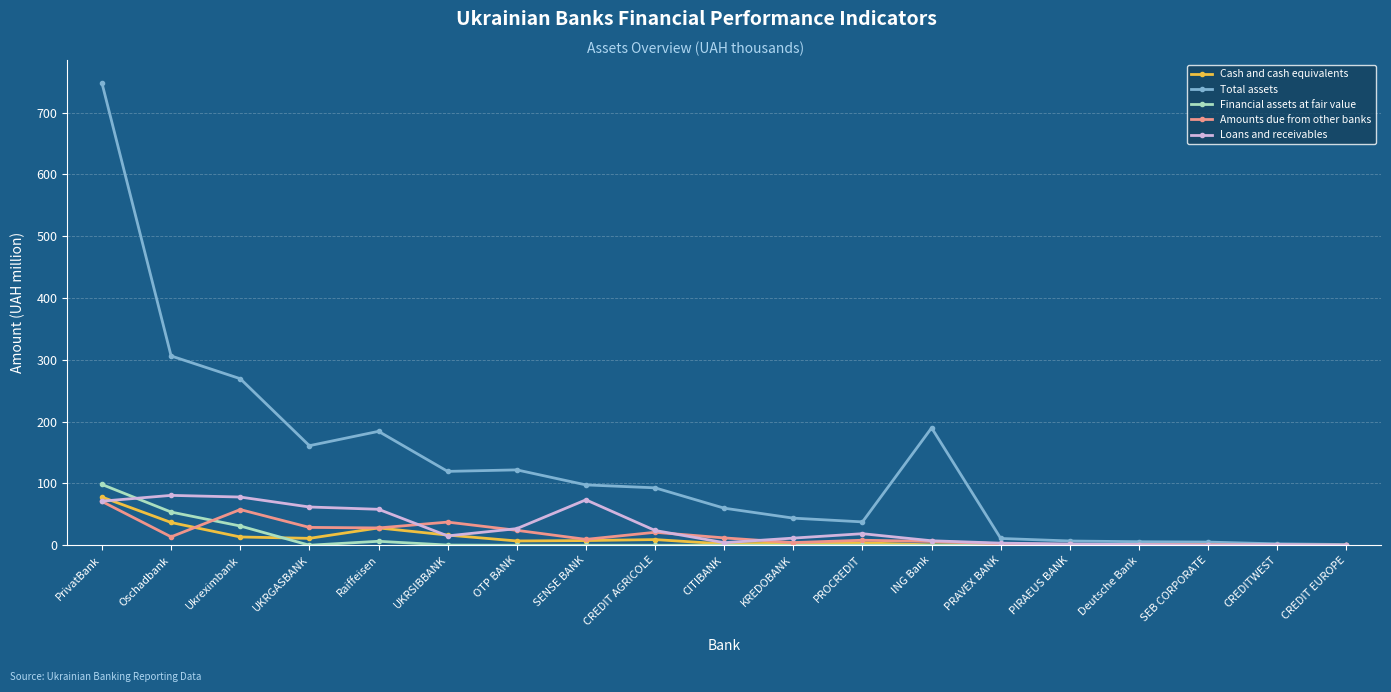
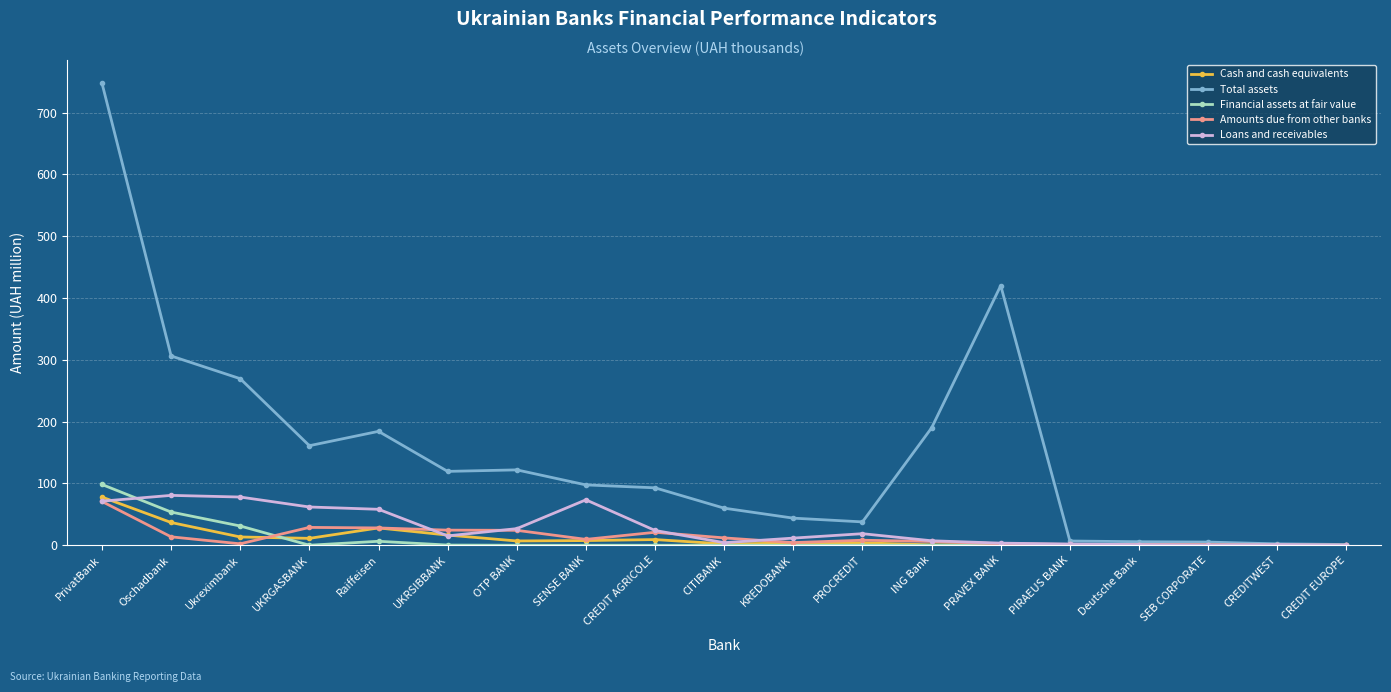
  {
    "Cash and cash equivalents": {
      "PrivatBank": 80,
      "Oschadbank": 40,
      "Ukreximbank": 10,
      "UKRGASBANK": 10,
      "OTP BANK": 10,
      "CREDIT AGRICOLE": 10
    },
    "Total assets": {
      "PrivatBank": 750,
      "Oschadbank": 310,
      "Ukreximbank": 270,
      "UKRGASBANK": 160,
      "Raiffeisen": 180,
      "UKRSIBBANK": 120,
      "OTP BANK": 120,
      "SENSE BANK": 100,
      "CREDIT AGRICOLE": 90,
      "CITIBANK": 60,
      "KREDOBANK": 40,
      "PROCREDIT": 40,
      "ING Bank": 190,
-     "PRAVEX BANK": 10,
+     "PRAVEX BANK": 420,
      "PIRAEUS BANK": 10,
      "Deutsche Bank": 10
    },
    "Financial assets at fair value": {
      "PrivatBank": 100,
      "Oschadbank": 50,
      "Ukreximbank": 30,
      "UKRGASBANK": 0,
      "Raiffeisen": 10,
      "UKRSIBBANK": 0,
      "OTP BANK": 0,
      "SENSE BANK": 0,
      "CREDIT AGRICOLE": 0
    },
    "Amounts due from other banks": {
      "Oschadbank": 10,
-     "Ukreximbank": 60,
+     "Ukreximbank": 0,
      "UKRGASBANK": 30,
-     "UKRSIBBANK": 40,
+     "UKRSIBBANK": 20,
      "CITIBANK": 10,
      "PROCREDIT": 10
    },
    "Loans and receivables": {
      "Oschadbank": 80,
      "Ukreximbank": 80,
      "UKRGASBANK": 60,
      "Raiffeisen": 60,
      "SENSE BANK": 70,
      "KREDOBANK": 10,
      "PROCREDIT": 20
    }
  }
